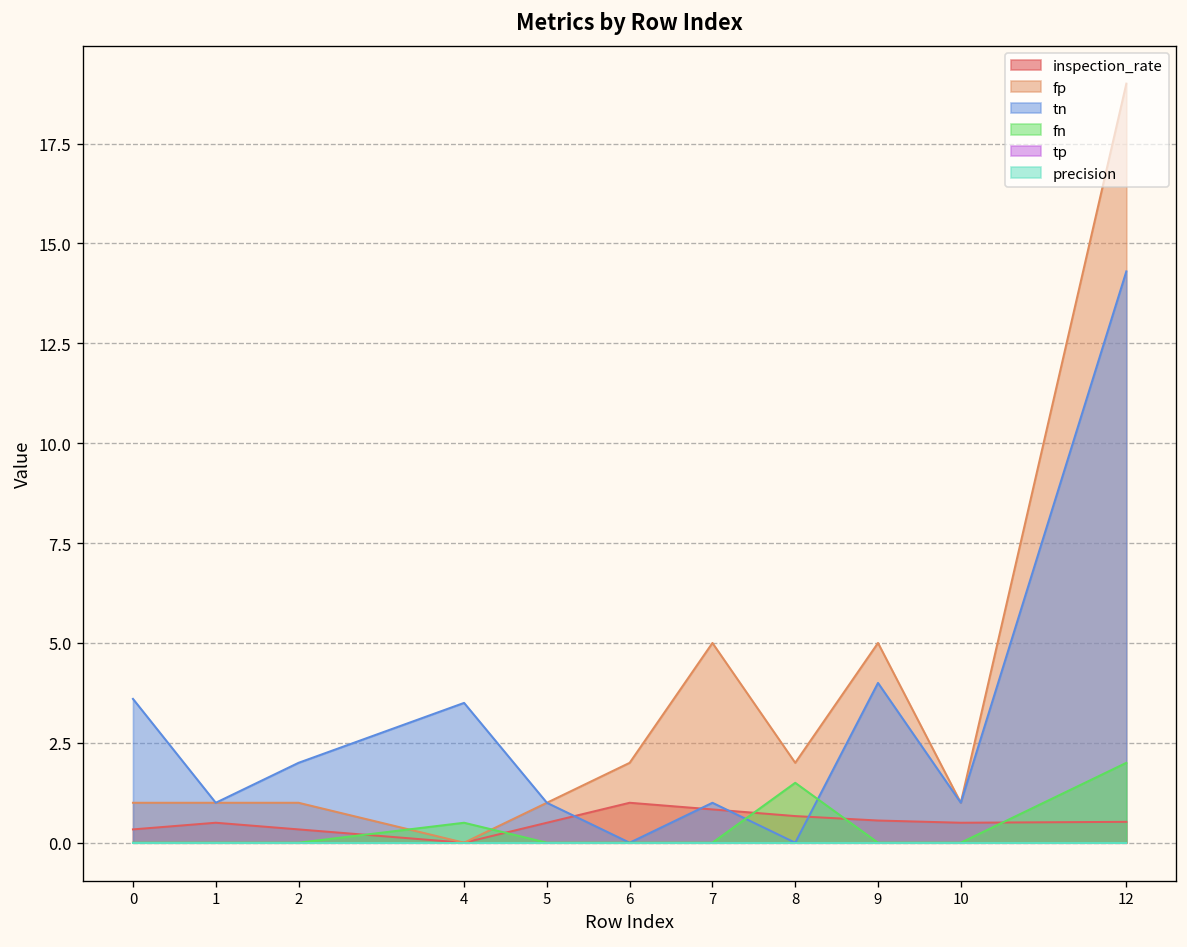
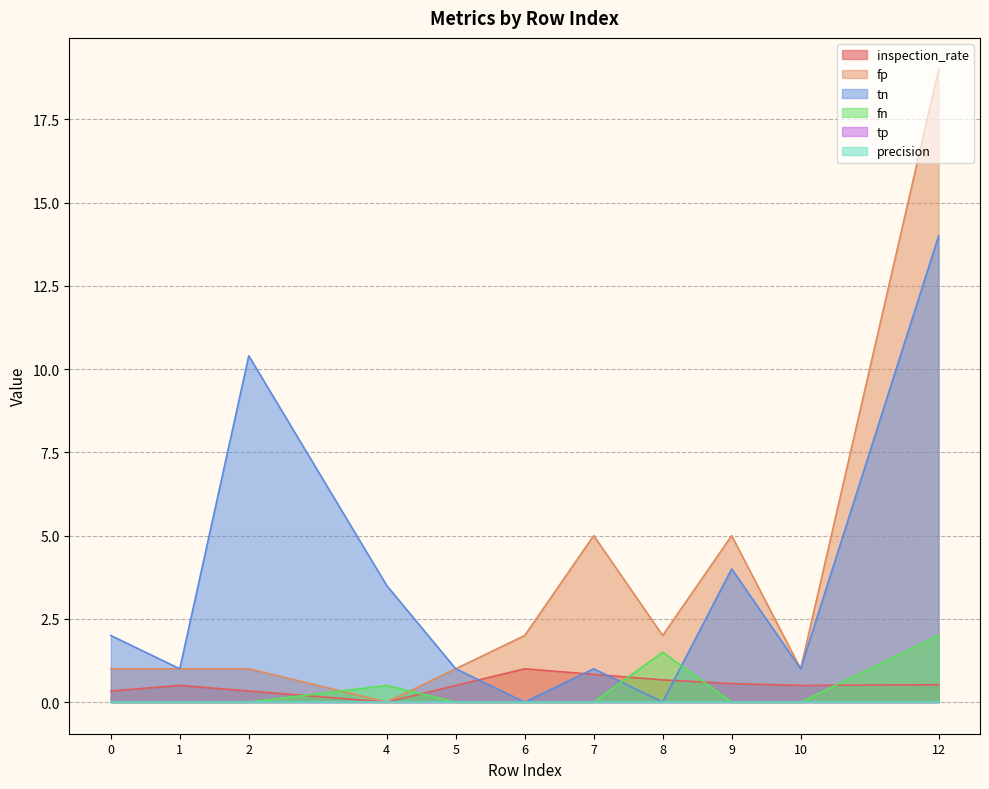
  {
    "tn": {
-     "0": 3.6,
-     "2": 2.0,
+     "0": 2.0,
+     "2": 10.4,
      "4": 3.5,
      "7": 1.0,
      "9": 4.0,
-     "12": 14.3
+     "12": 14.0
    },
    "fn": {
      "4": 0.5,
      "8": 1.5,
      "12": 2.0
    },
    "precision": {
      "12": 0.0
    }
  }
